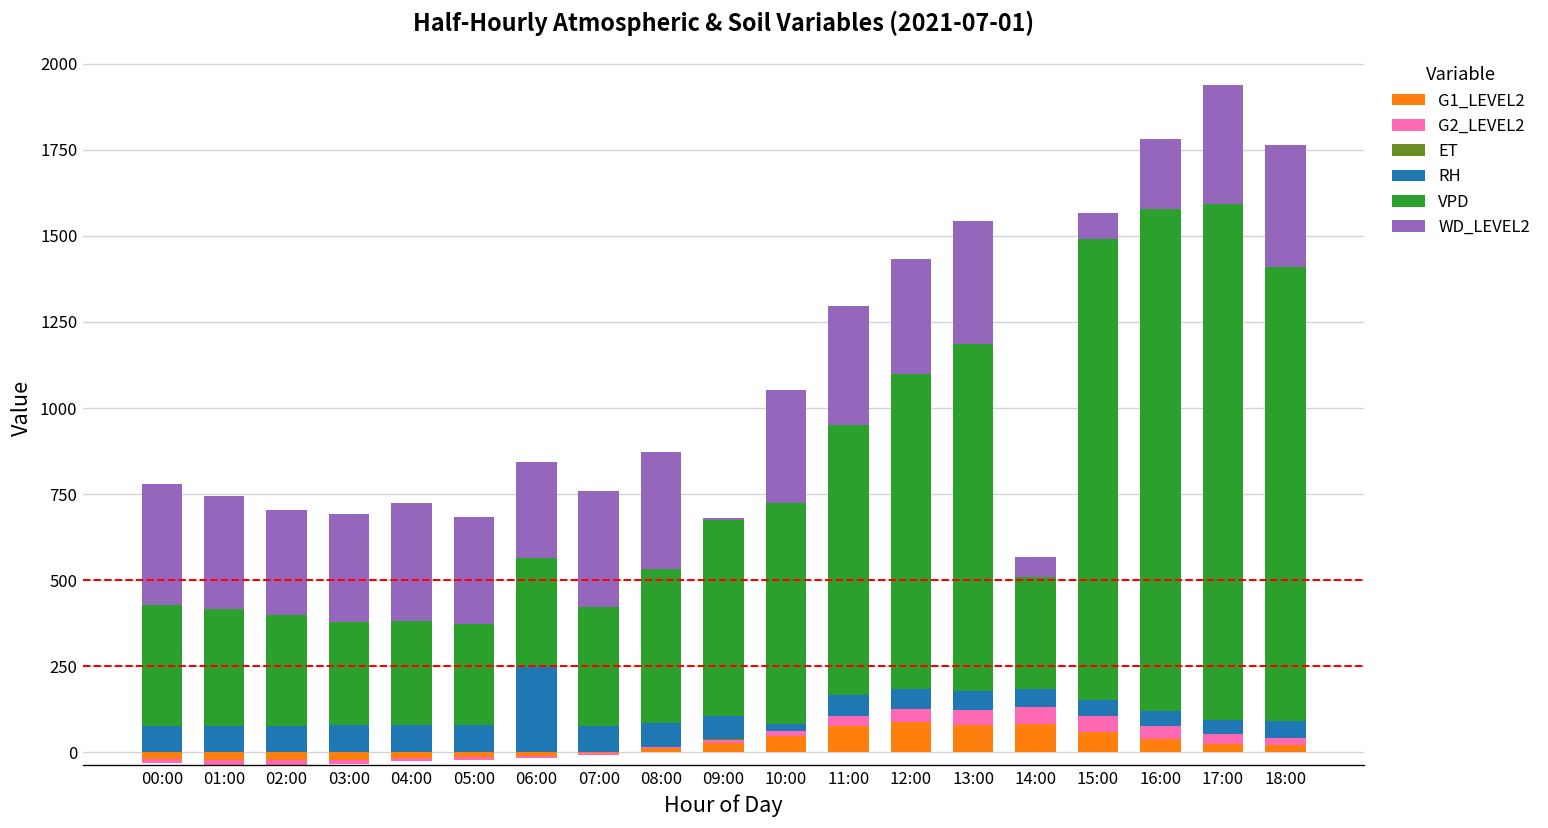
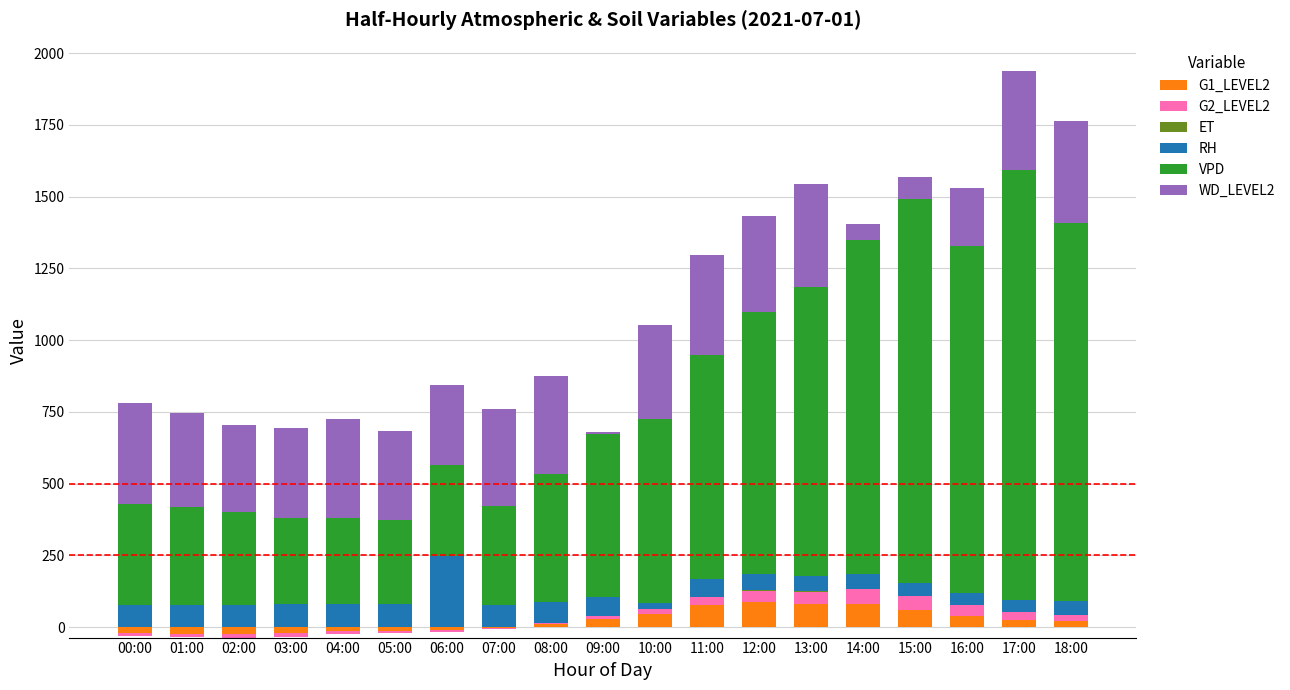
  {
    "ET": {
      "00:00": 0,
      "01:00": 0,
      "02:00": 0,
      "03:00": 0,
      "04:00": 0,
      "05:00": 0,
      "06:00": 0,
      "07:00": 0,
      "09:00": 10,
      "10:00": 20,
      "11:00": 30,
      "12:00": 40,
      "13:00": 40,
      "14:00": 50,
      "15:00": 50,
      "16:00": 40,
      "17:00": 30,
      "18:00": 20
    },
    "RH": {
      "00:00": 80,
      "01:00": 80,
      "02:00": 80,
      "03:00": 80,
      "04:00": 80,
      "05:00": 80,
      "06:00": 250,
      "07:00": 80,
      "08:00": 70,
      "09:00": 70,
      "10:00": 20,
      "11:00": 60,
      "12:00": 60,
      "13:00": 50,
      "14:00": 50,
      "15:00": 50,
      "16:00": 40,
      "17:00": 40,
      "18:00": 50
    },
    "VPD": {
      "00:00": 350,
      "01:00": 340,
      "02:00": 320,
      "03:00": 300,
      "04:00": 300,
      "05:00": 290,
      "06:00": 320,
      "07:00": 340,
      "08:00": 450,
      "09:00": 570,
      "10:00": 640,
      "11:00": 780,
      "12:00": 910,
      "13:00": 1010,
-     "14:00": 330,
+     "14:00": 1170,
      "15:00": 1340,
-     "16:00": 1460,
+     "16:00": 1210,
      "17:00": 1500,
      "18:00": 1320
    },
    "WD_LEVEL2": {
      "00:00": 350,
      "01:00": 330,
      "02:00": 300,
      "03:00": 310,
      "04:00": 340,
      "05:00": 310,
      "06:00": 280,
      "07:00": 340,
      "08:00": 340,
      "10:00": 330,
      "11:00": 350,
      "12:00": 340,
      "13:00": 360,
      "14:00": 60,
      "15:00": 80,
      "16:00": 200,
      "17:00": 350,
      "18:00": 350
    }
  }
